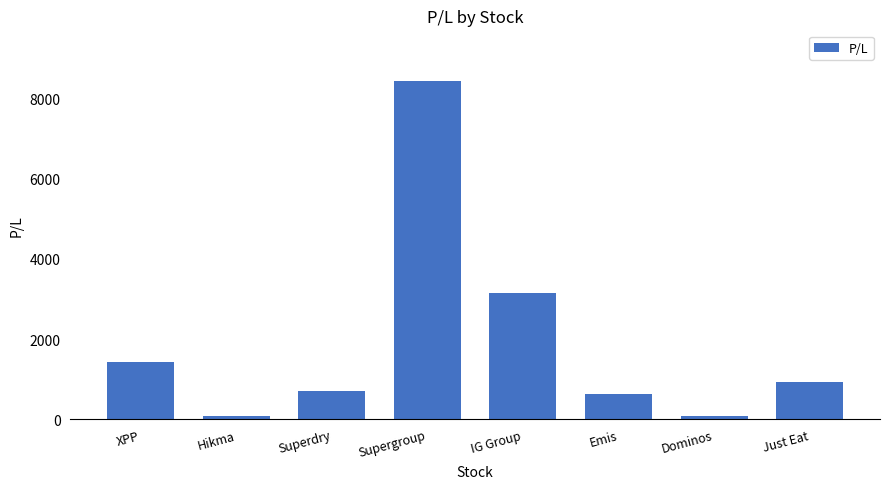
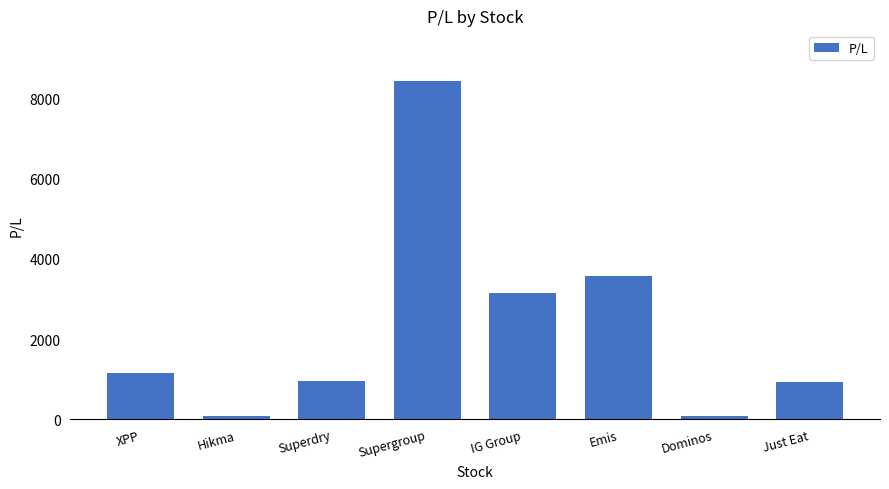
  {
-   "XPP": 1400,
+   "XPP": 1200,
    "Hikma": 100,
-   "Superdry": 700,
+   "Superdry": 1000,
    "Supergroup": 8400,
    "IG Group": 3200,
-   "Emis": 600,
+   "Emis": 3600,
    "Dominos": 100,
    "Just Eat": 900
  }
